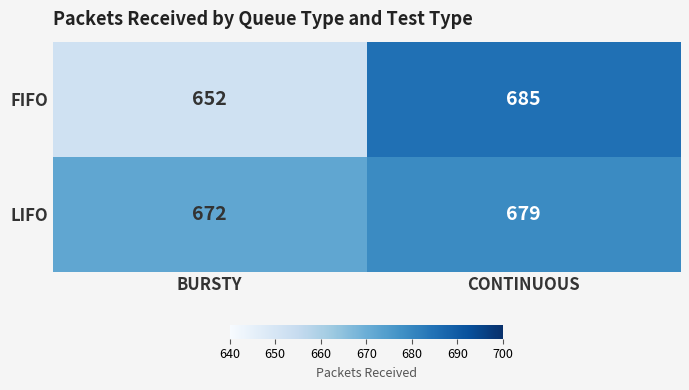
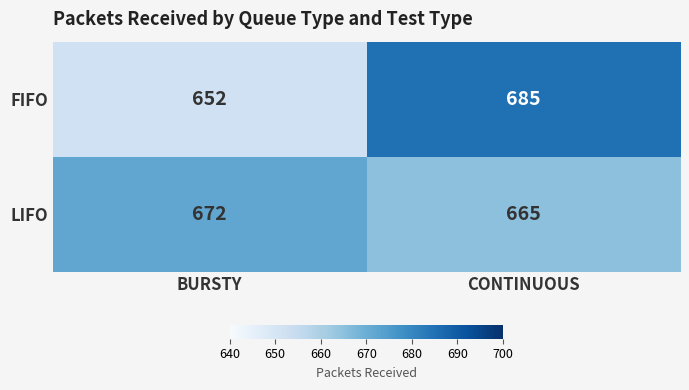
  {
    "FIFO": {
      "BURSTY": 652,
      "CONTINUOUS": 685
    },
    "LIFO": {
      "BURSTY": 672,
-     "CONTINUOUS": 679
+     "CONTINUOUS": 665
    }
  }
